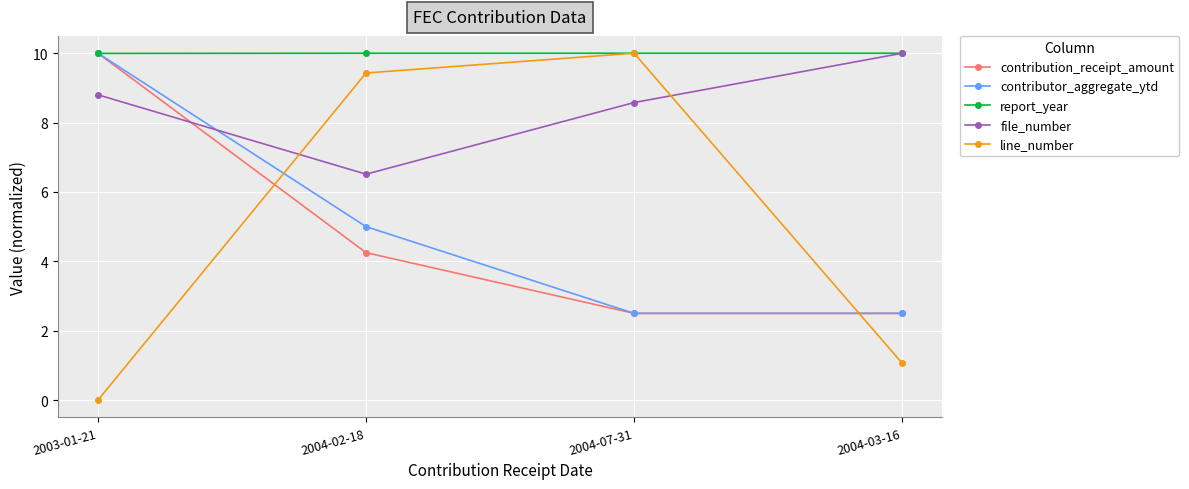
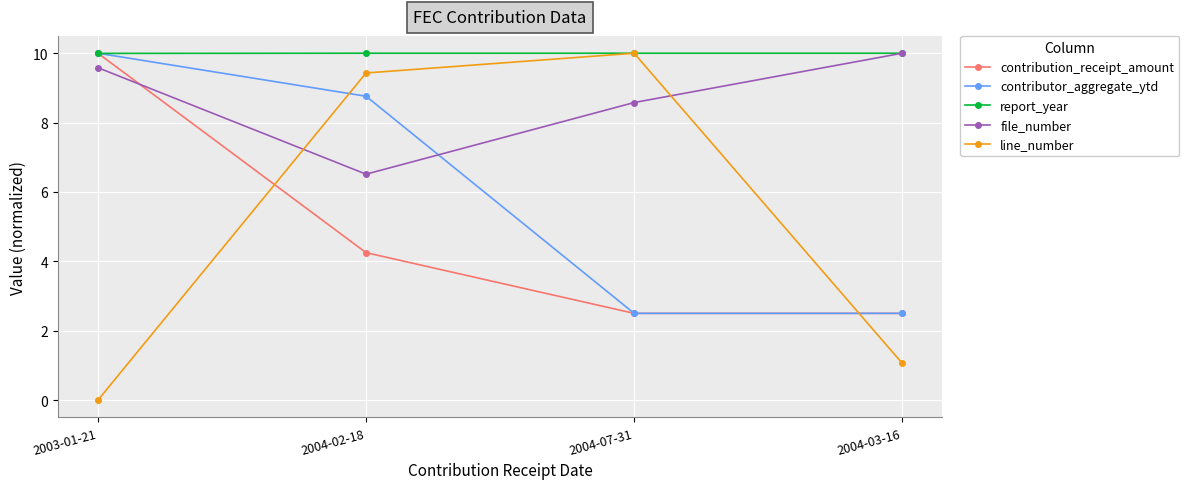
  {
    "contribution_receipt_amount": {
      "2004-02-18": 4.3
    },
    "contributor_aggregate_ytd": {
-     "2004-02-18": 5.0
+     "2004-02-18": 8.8
    },
    "report_year": {
      "2004-02-18": 10.0
    },
    "file_number": {
-     "2003-01-21": 8.8,
+     "2003-01-21": 9.6,
      "2004-02-18": 6.5,
      "2004-07-31": 8.6
    },
    "line_number": {
      "2003-01-21": 0.0,
      "2004-02-18": 9.4,
      "2004-03-16": 1.1
    }
  }
